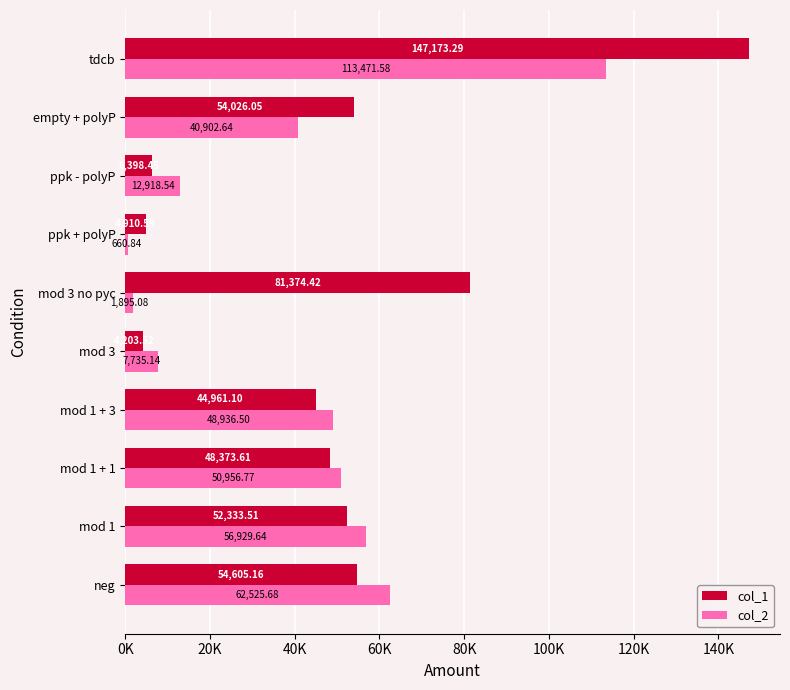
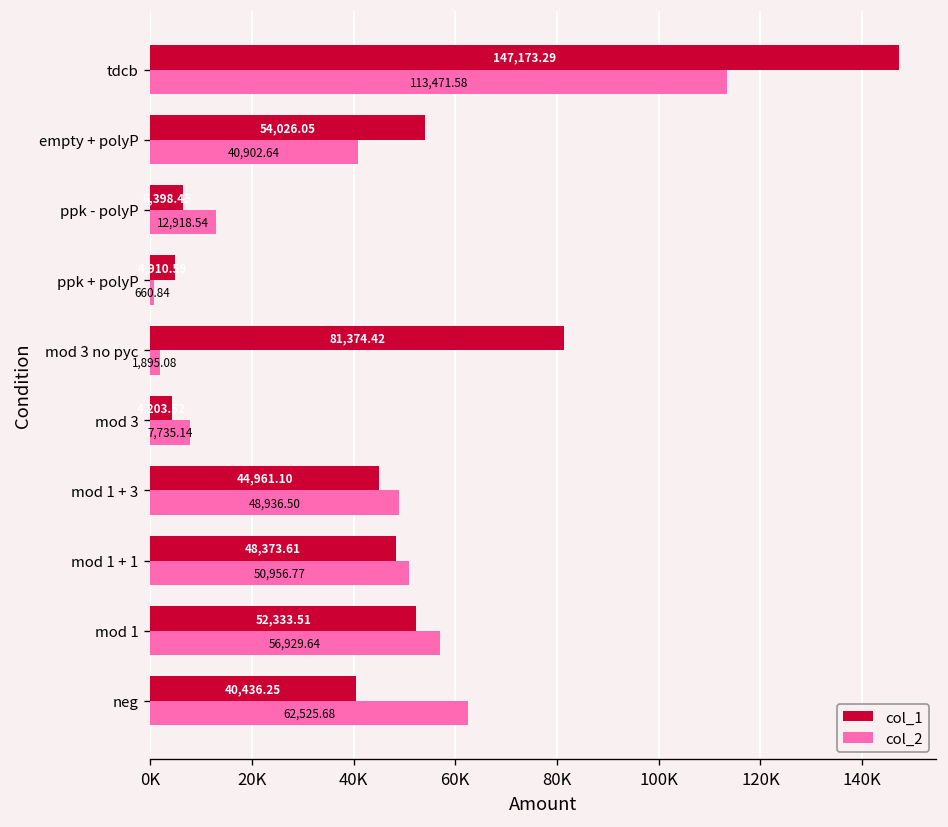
  {
    "col_1": {
      "tdcb": "147,173.29",
      "empty + polyP": "54,026.05",
      "ppk - polyP": "6,398.45",
      "mod 3 no pyc": "81,374.42",
      "mod 1 + 3": "44,961.10",
      "mod 1 + 1": "48,373.61",
      "mod 1": "52,333.51",
-     "neg": "54,605.16"
+     "neg": "40,436.25"
    },
    "col_2": {
      "tdcb": "113,471.58",
      "empty + polyP": "40,902.64",
      "ppk - polyP": "12,918.54",
      "ppk + polyP": "660.84",
      "mod 3 no pyc": "1,895.08",
      "mod 3": "7,735.14",
      "mod 1 + 3": "48,936.50",
      "mod 1 + 1": "50,956.77",
      "mod 1": "56,929.64",
      "neg": "62,525.68"
    }
  }
